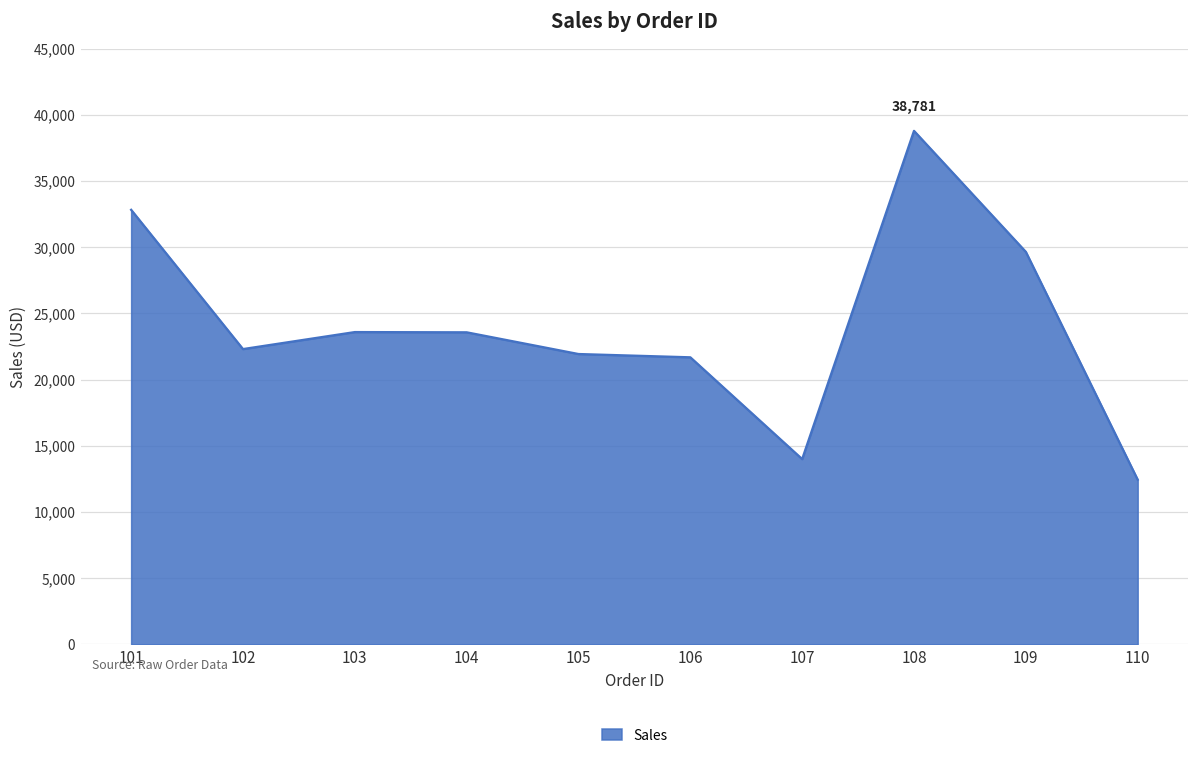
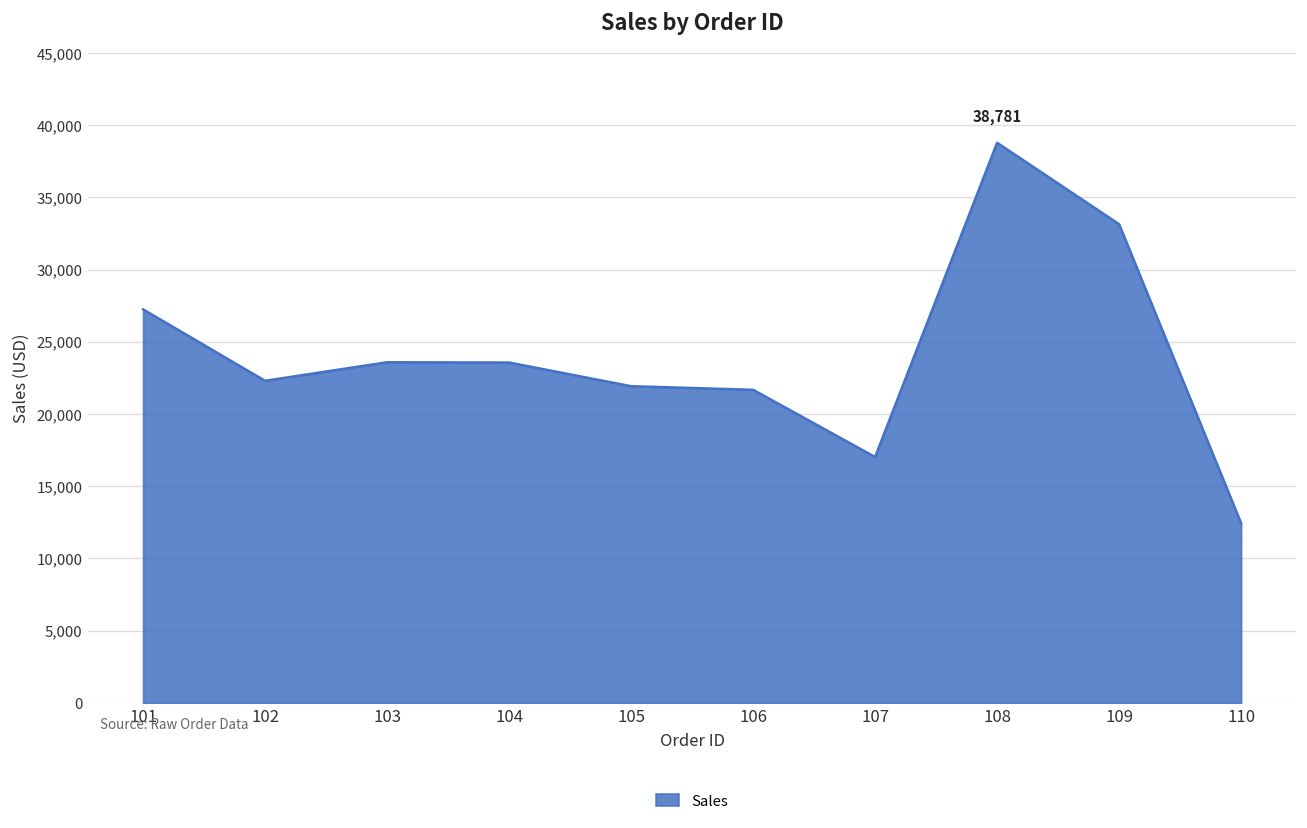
  {
-   "101": "32,800",
+   "101": "27,200",
    "102": "22,300",
    "103": "23,600",
    "104": "23,600",
    "105": "21,900",
    "106": "21,700",
-   "107": "14,000",
-   "109": "29,600",
+   "107": "17,000",
+   "109": "33,100",
    "110": "12,400"
  }
